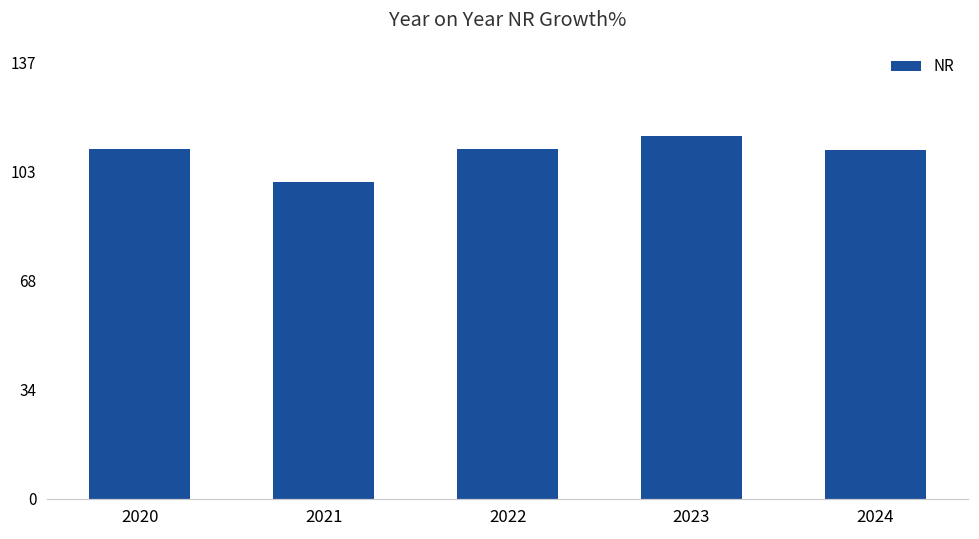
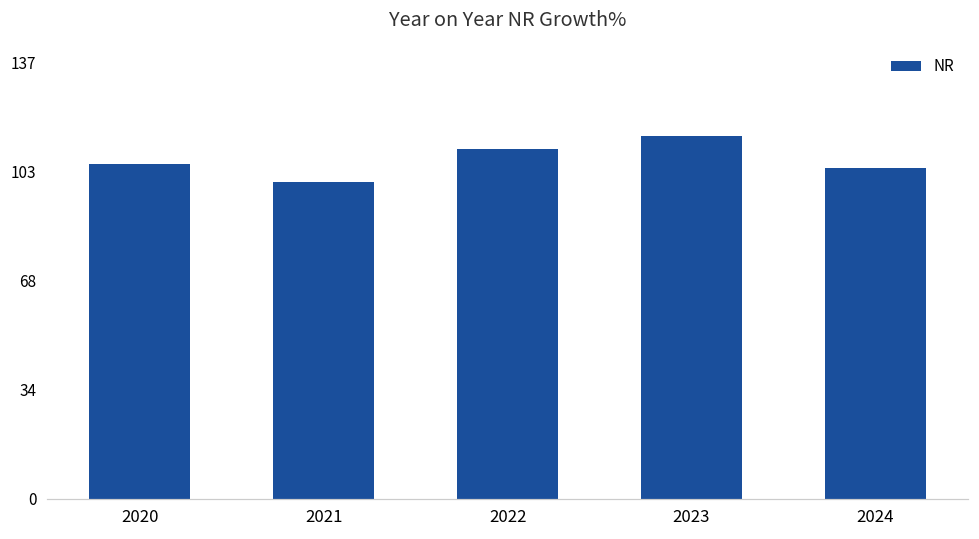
  {
-   "2020": 110,
+   "2020": 106,
    "2021": 100,
    "2022": 110,
    "2023": 115,
-   "2024": 110
+   "2024": 104
  }
